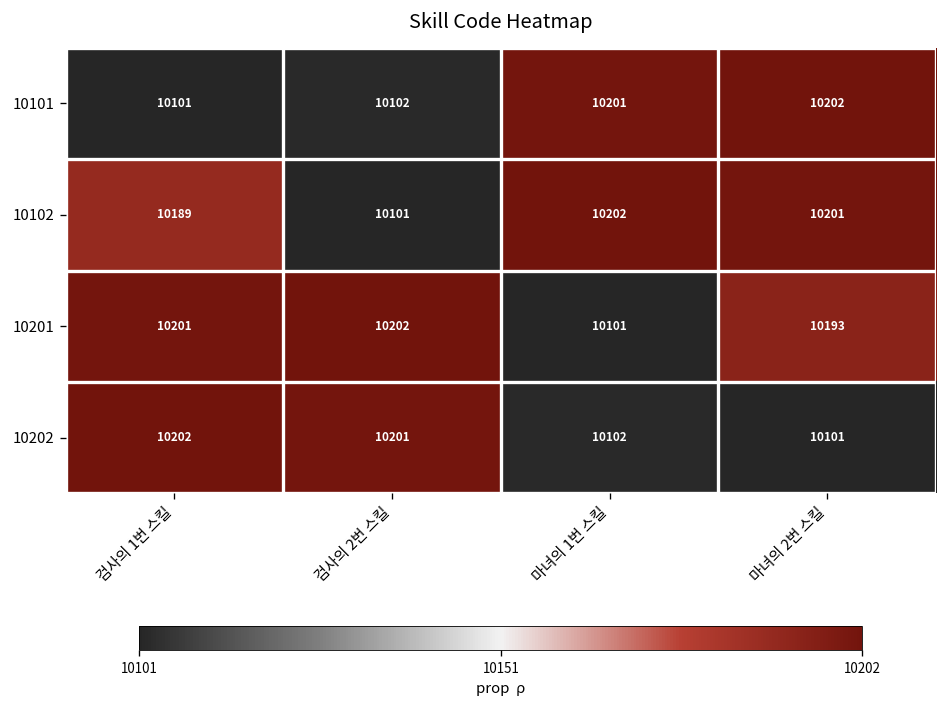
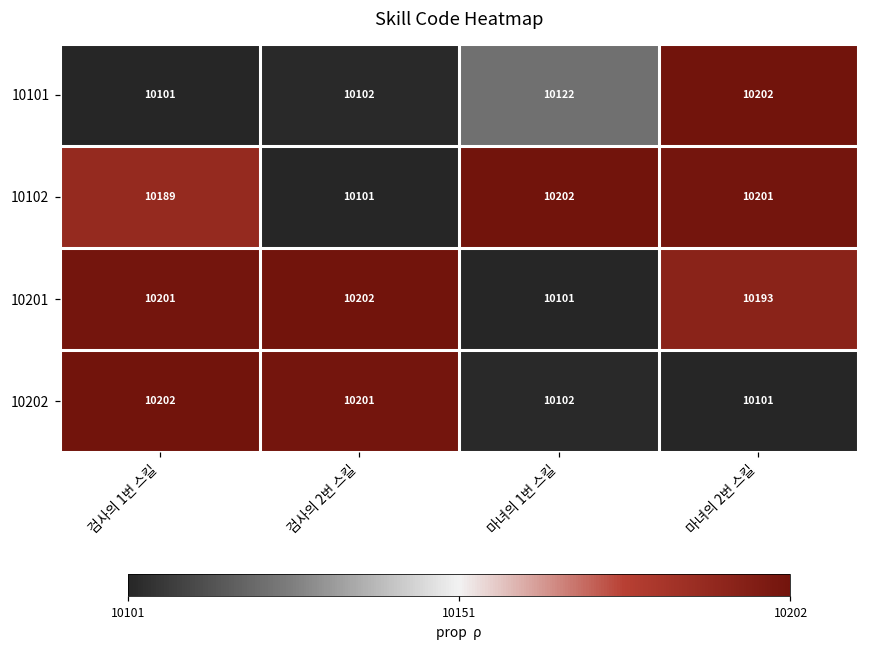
  {
    "10101": {
      "검사의 1번 스킬": 10101,
      "검사의 2번 스킬": 10102,
-     "마녀의 1번 스킬": 10201,
+     "마녀의 1번 스킬": 10122,
      "마녀의 2번 스킬": 10202
    },
    "10102": {
      "검사의 1번 스킬": 10189,
      "검사의 2번 스킬": 10101,
      "마녀의 1번 스킬": 10202,
      "마녀의 2번 스킬": 10201
    },
    "10201": {
      "검사의 1번 스킬": 10201,
      "검사의 2번 스킬": 10202,
      "마녀의 1번 스킬": 10101,
      "마녀의 2번 스킬": 10193
    },
    "10202": {
      "검사의 1번 스킬": 10202,
      "검사의 2번 스킬": 10201,
      "마녀의 1번 스킬": 10102,
      "마녀의 2번 스킬": 10101
    }
  }
